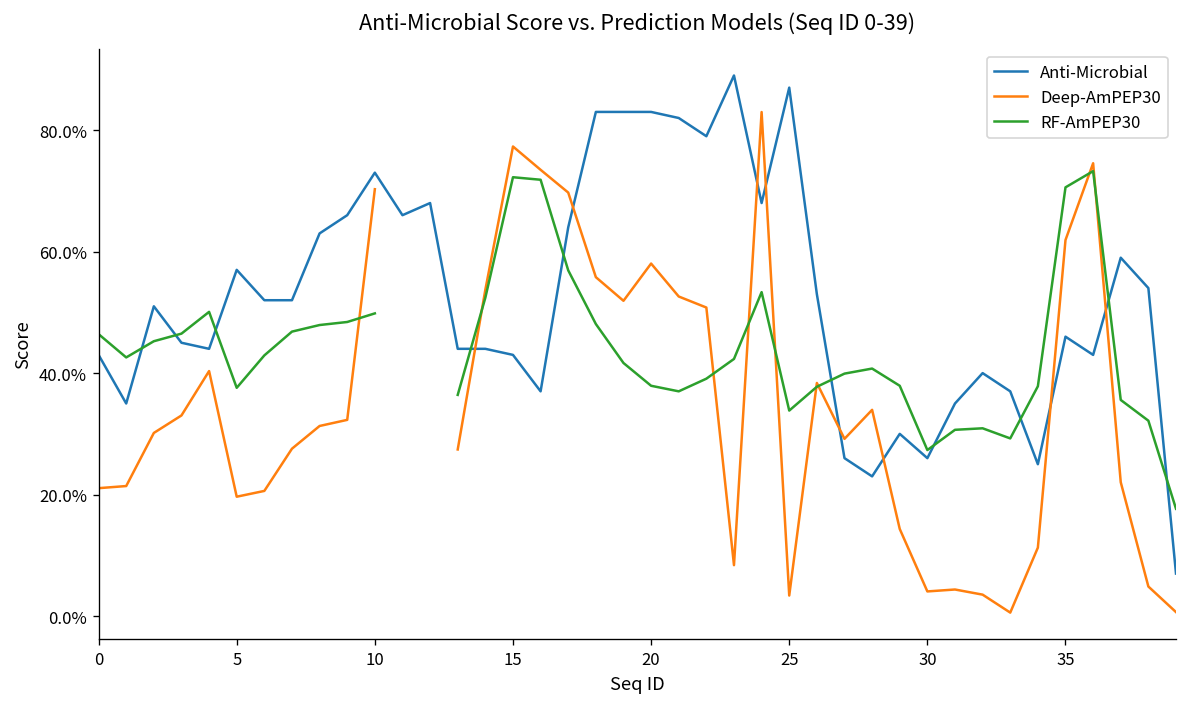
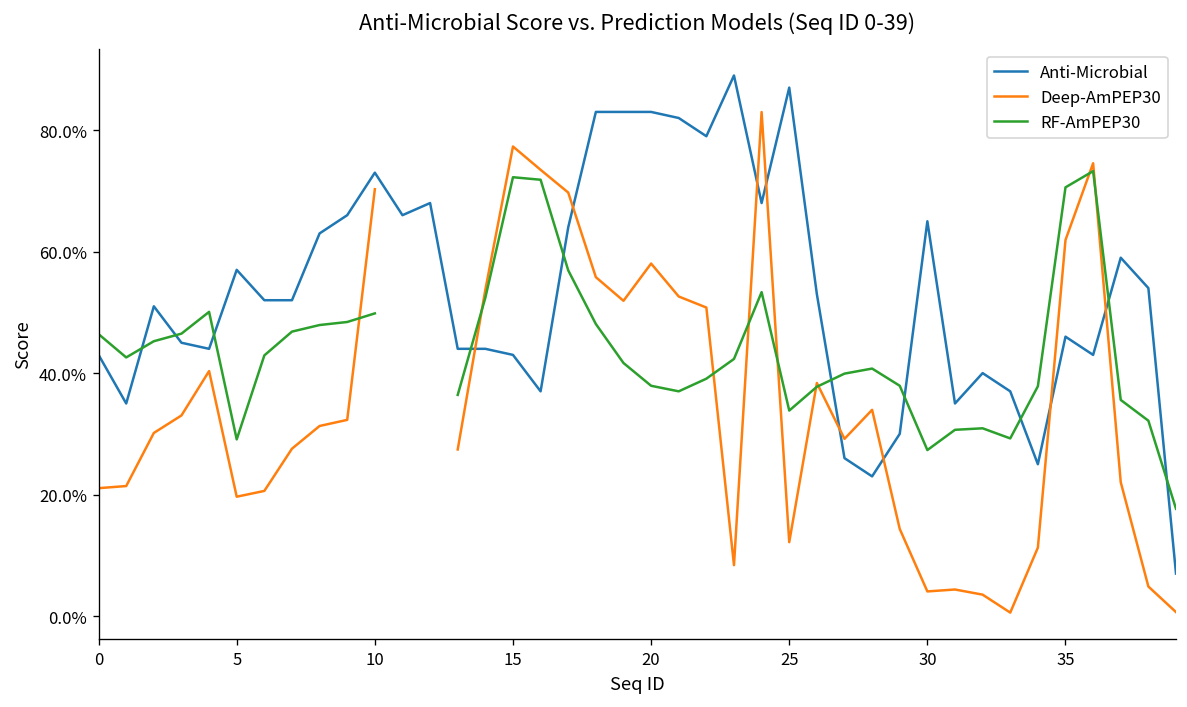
  {
    "Anti-Microbial": {
      "0": "43%",
      "5": "57%",
      "10": "73%",
      "15": "43%",
      "20": "83%",
      "25": "87%",
-     "30": "26%",
+     "30": "65%",
      "35": "46%"
    },
    "Deep-AmPEP30": {
      "0": "21%",
      "5": "20%",
      "10": "70%",
      "15": "77%",
      "20": "58%",
-     "25": "3%",
+     "25": "12%",
      "30": "4%",
      "35": "62%"
    },
    "RF-AmPEP30": {
      "0": "46%",
-     "5": "38%",
+     "5": "29%",
      "10": "50%",
      "15": "72%",
      "20": "38%",
      "25": "34%",
      "30": "27%",
      "35": "71%"
    }
  }
